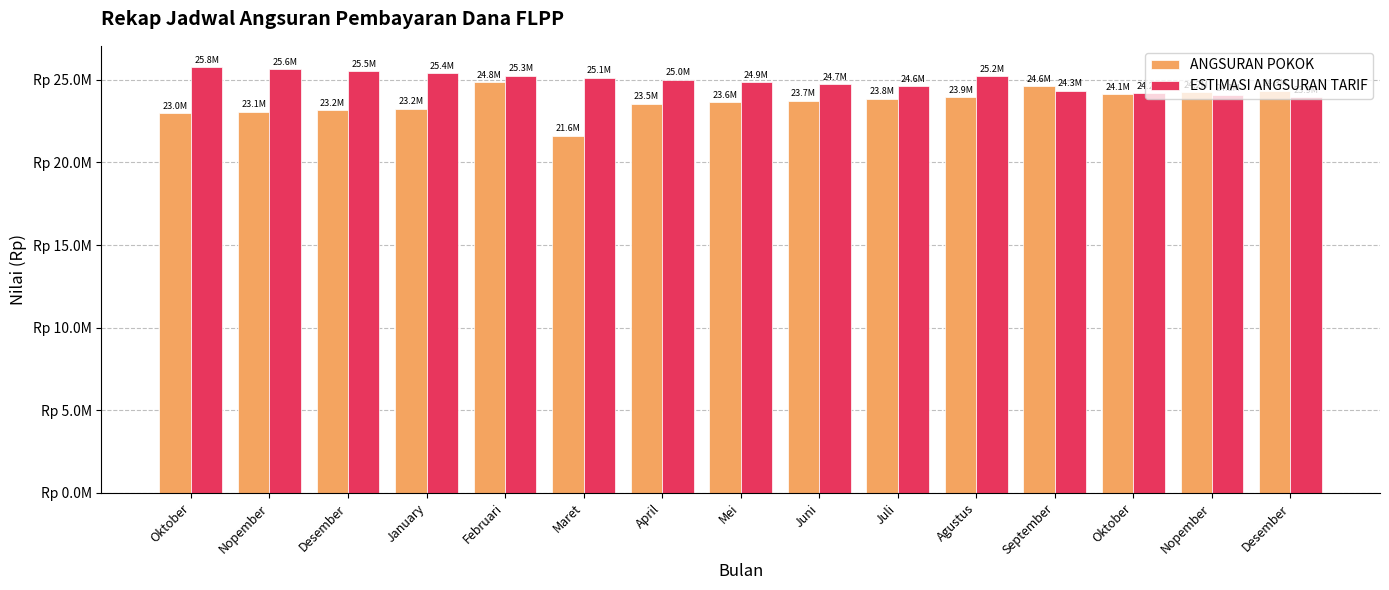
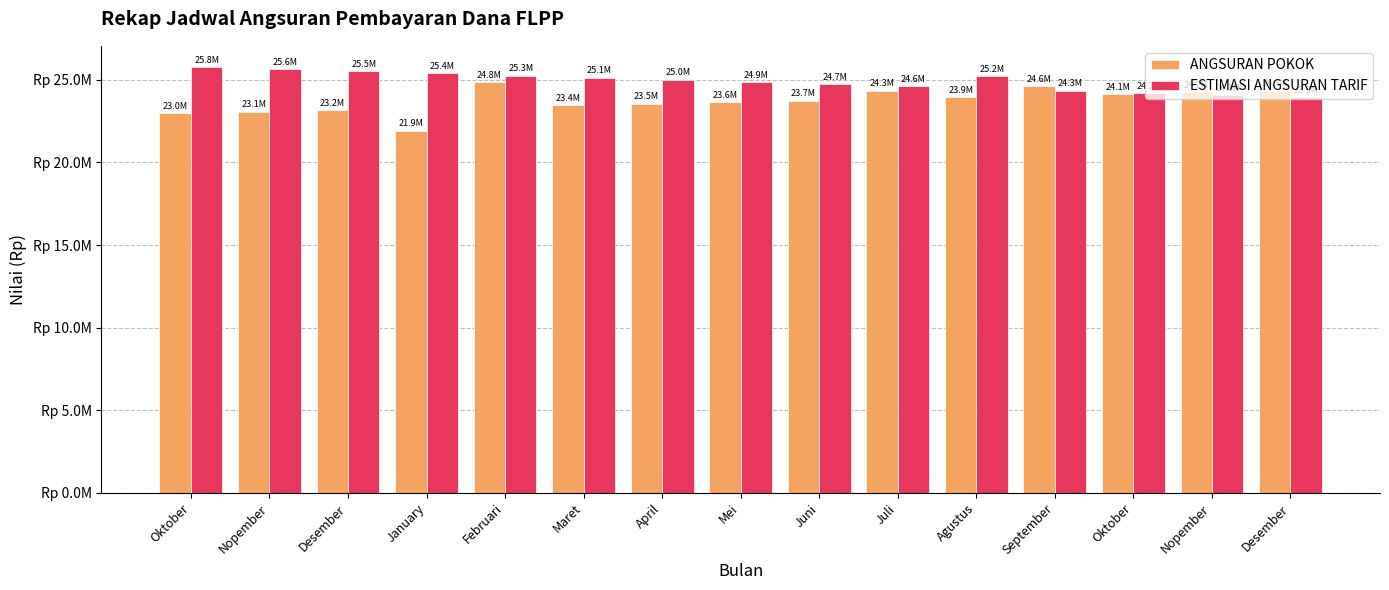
  {
    "ANGSURAN POKOK": {
-     "January": "23.2M",
+     "January": "21.9M",
      "Februari": "24.8M",
-     "Maret": "21.6M",
+     "Maret": "23.4M",
      "April": "23.5M",
      "Mei": "23.6M",
      "Juni": "23.7M",
-     "Juli": "23.8M",
+     "Juli": "24.3M",
      "Agustus": "23.9M",
      "September": "24.6M"
    },
    "ESTIMASI ANGSURAN TARIF": {
      "January": "25.4M",
      "Februari": "25.3M",
      "Maret": "25.1M",
      "April": "25.0M",
      "Mei": "24.9M",
      "Juni": "24.7M",
      "Juli": "24.6M",
      "Agustus": "25.2M",
      "September": "24.3M"
    }
  }
